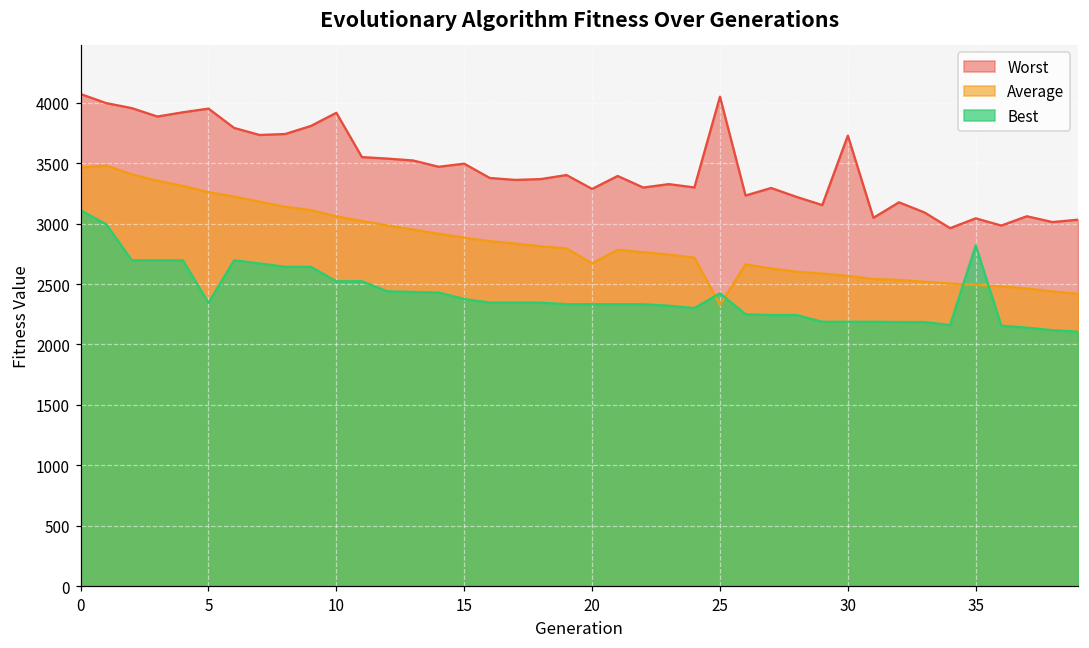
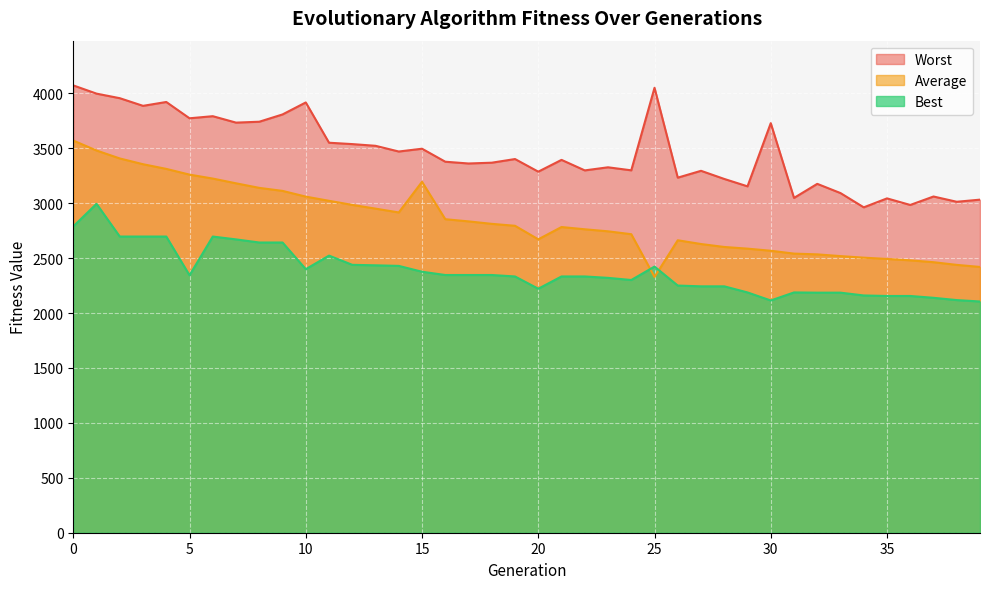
  {
    "Worst": {
      "0": 4070,
-     "5": 3950,
+     "5": 3770,
      "10": 3920,
      "15": 3500,
      "20": 3290,
      "25": 4050,
      "30": 3730,
      "35": 3040
    },
    "Average": {
-     "0": 3460,
+     "0": 3570,
      "5": 3260,
      "10": 3060,
-     "15": 2880,
+     "15": 3190,
      "20": 2670,
      "25": 2330,
      "30": 2570,
      "35": 2490
    },
    "Best": {
-     "0": 3110,
+     "0": 2790,
      "5": 2340,
-     "10": 2520,
+     "10": 2400,
      "15": 2380,
-     "20": 2330,
+     "20": 2220,
      "25": 2420,
-     "30": 2190,
-     "35": 2820
+     "30": 2110,
+     "35": 2160
    }
  }
